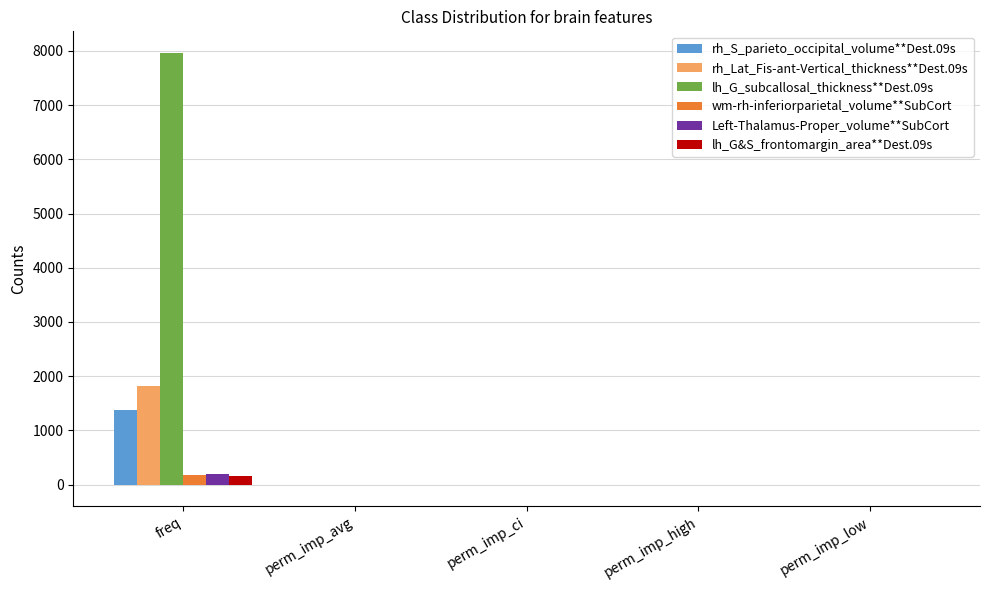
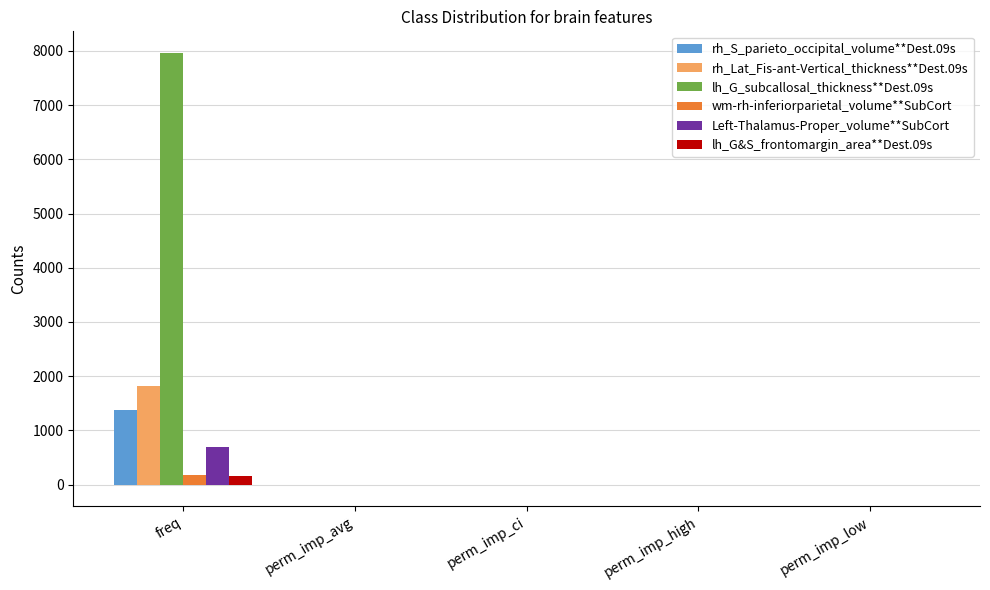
  {
    "rh_S_parieto_occipital_volume**Dest.09s": {
      "freq": 1400
    },
    "rh_Lat_Fis-ant-Vertical_thickness**Dest.09s": {
      "freq": 1800
    },
    "lh_G_subcallosal_thickness**Dest.09s": {
      "freq": 8000
    },
    "wm-rh-inferiorparietal_volume**SubCort": {
      "freq": 200
    },
    "Left-Thalamus-Proper_volume**SubCort": {
-     "freq": 200
+     "freq": 700
    },
    "lh_G&S_frontomargin_area**Dest.09s": {
      "freq": 200
    }
  }
